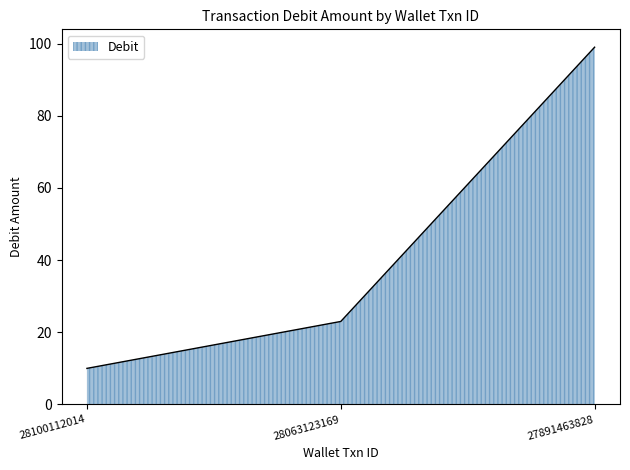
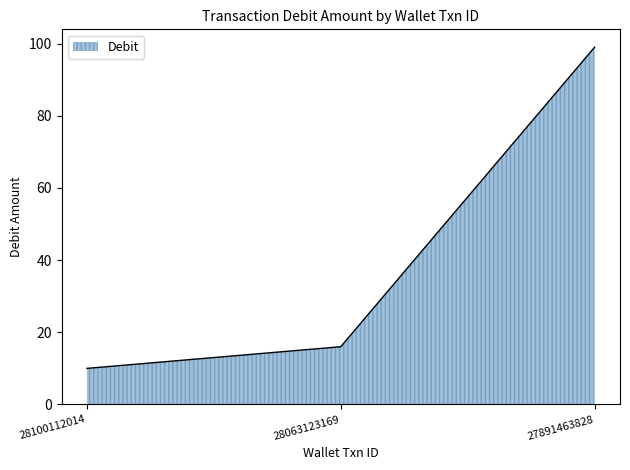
  {
    "28100112014": 10,
-   "28063123169": 23,
+   "28063123169": 16,
    "27891463828": 99
  }
